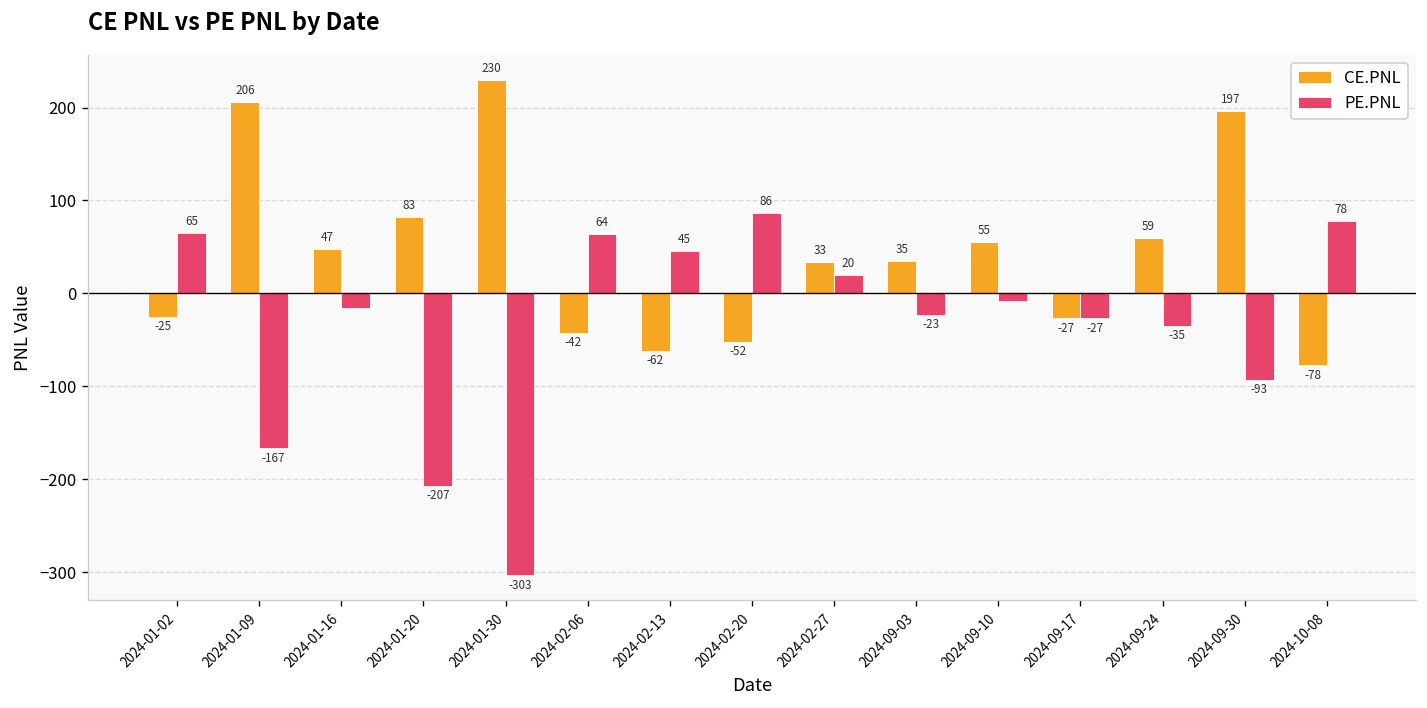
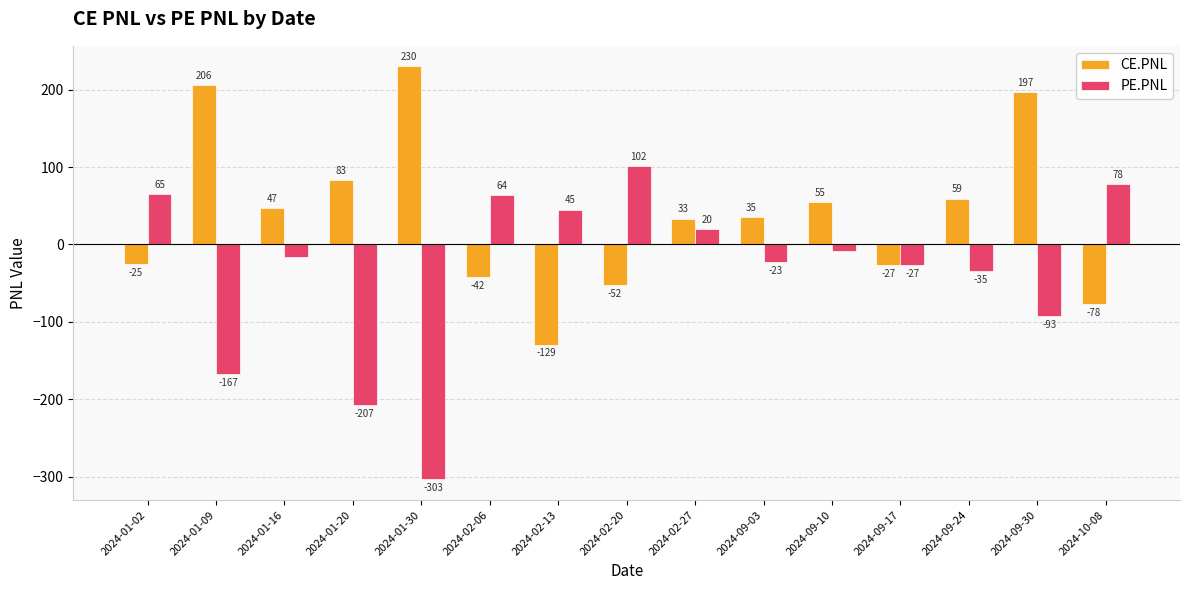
  {
    "CE.PNL": {
      "2024-01-02": -25,
      "2024-01-09": 206,
      "2024-01-16": 47,
      "2024-01-20": 83,
      "2024-01-30": 230,
      "2024-02-06": -42,
-     "2024-02-13": -62,
+     "2024-02-13": -129,
      "2024-02-20": -52,
      "2024-02-27": 33,
      "2024-09-03": 35,
      "2024-09-10": 55,
      "2024-09-17": -27,
      "2024-09-24": 59,
      "2024-09-30": 197,
      "2024-10-08": -78
    },
    "PE.PNL": {
      "2024-01-02": 65,
      "2024-01-09": -167,
      "2024-01-20": -207,
      "2024-01-30": -303,
      "2024-02-06": 64,
      "2024-02-13": 45,
-     "2024-02-20": 86,
+     "2024-02-20": 102,
      "2024-02-27": 20,
      "2024-09-03": -23,
      "2024-09-17": -27,
      "2024-09-24": -35,
      "2024-09-30": -93,
      "2024-10-08": 78
    }
  }
